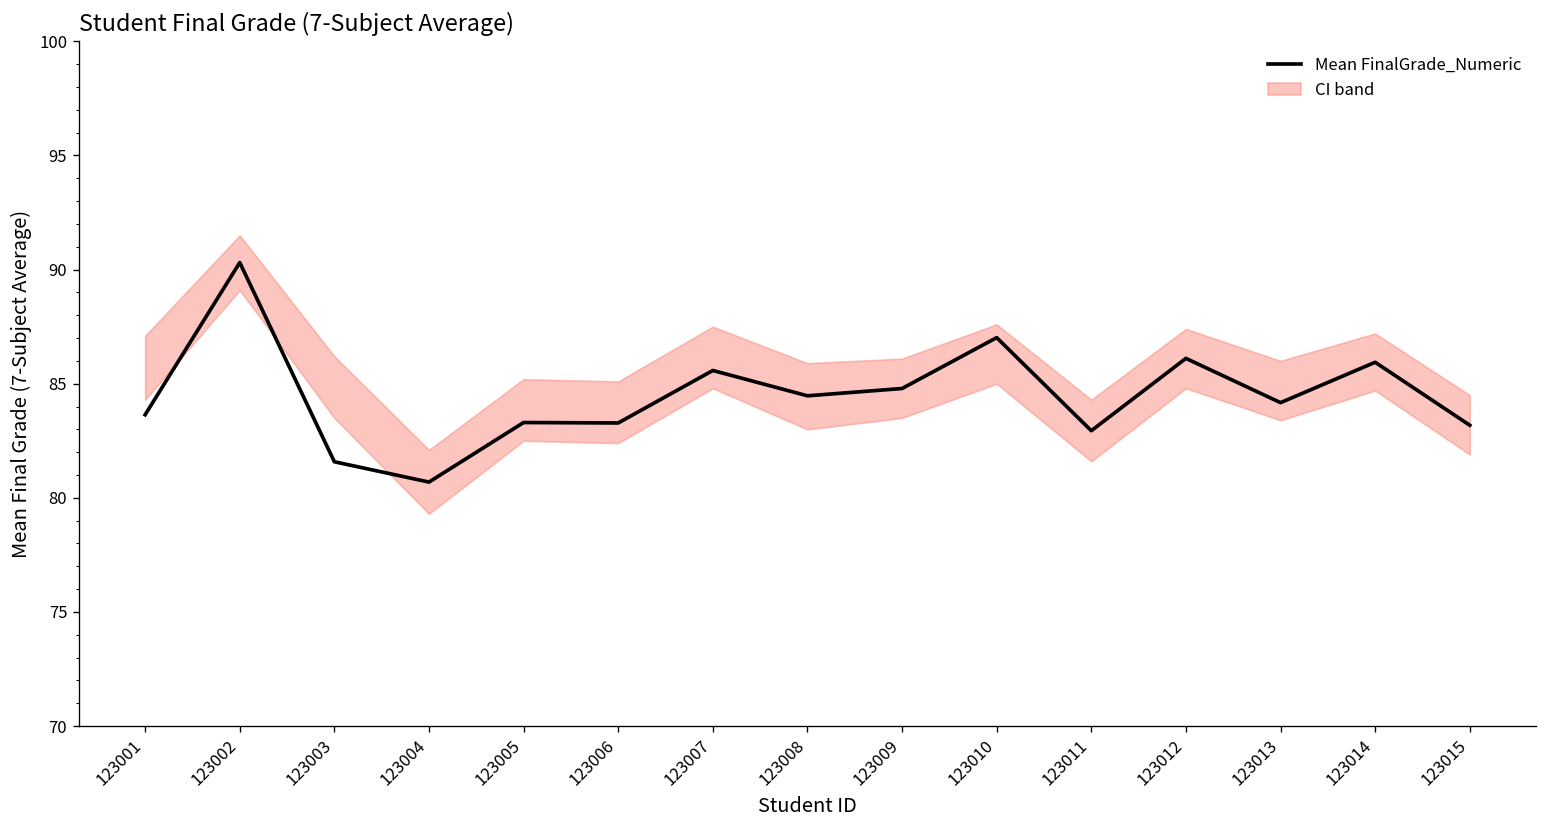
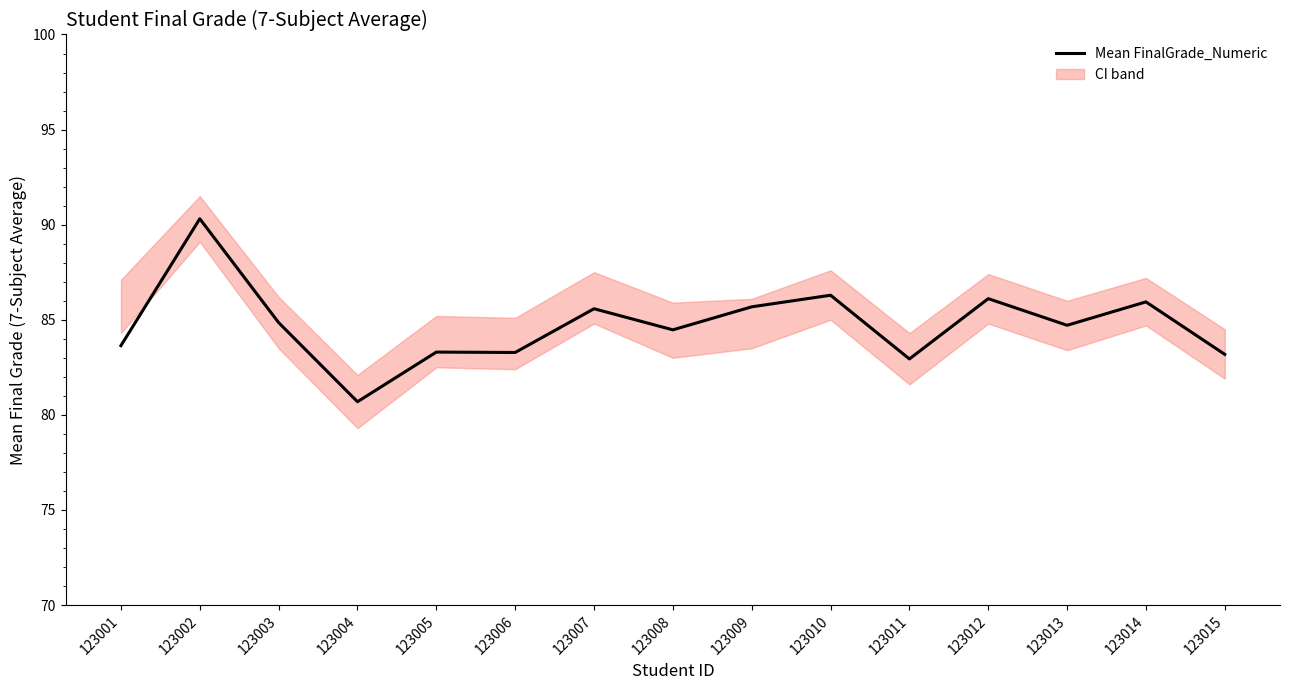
  {
    "Mean FinalGrade_Numeric": {
      "123001": 83.6,
      "123002": 90.3,
-     "123003": 81.6,
+     "123003": 84.9,
      "123004": 80.7,
      "123005": 83.3,
      "123006": 83.3,
      "123007": 85.6,
      "123008": 84.5,
-     "123009": 84.8,
-     "123010": 87.0,
+     "123009": 85.7,
+     "123010": 86.3,
      "123011": 82.9,
      "123012": 86.1,
-     "123013": 84.2,
+     "123013": 84.7,
      "123014": 85.9,
      "123015": 83.2
    }
  }
